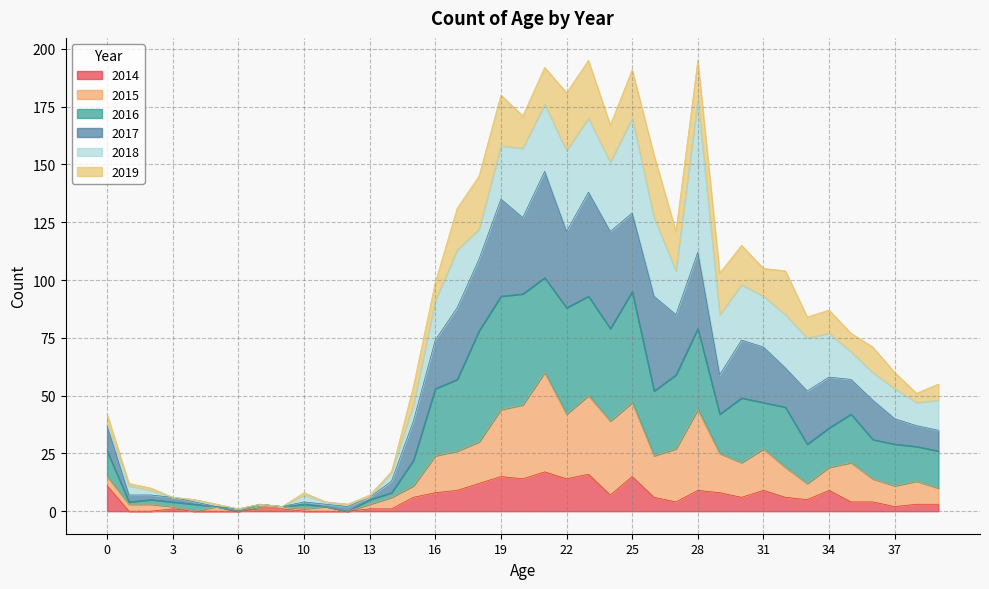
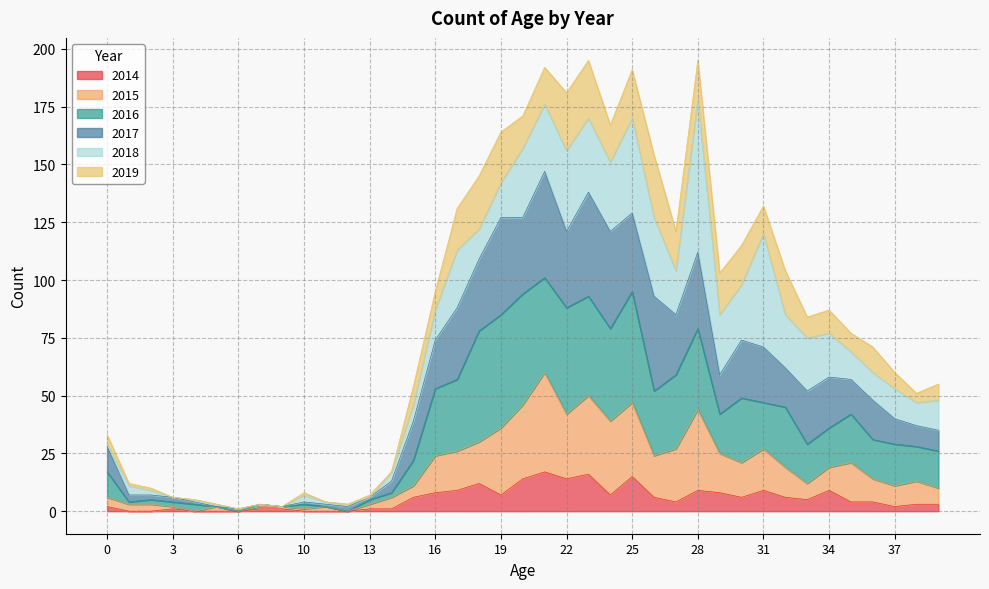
  {
    "2014": {
-     "0": 11,
+     "0": 2,
      "13": 1,
      "16": 8,
-     "19": 15,
+     "19": 7,
      "22": 14,
      "25": 15,
      "28": 9,
      "31": 9,
      "34": 9,
      "37": 2
    },
    "2018": {
-     "16": 17,
-     "19": 23,
+     "16": 13,
+     "19": 15,
      "22": 35,
      "25": 41,
      "28": 66,
-     "31": 22,
+     "31": 49,
      "34": 19,
      "37": 13
    }
  }
